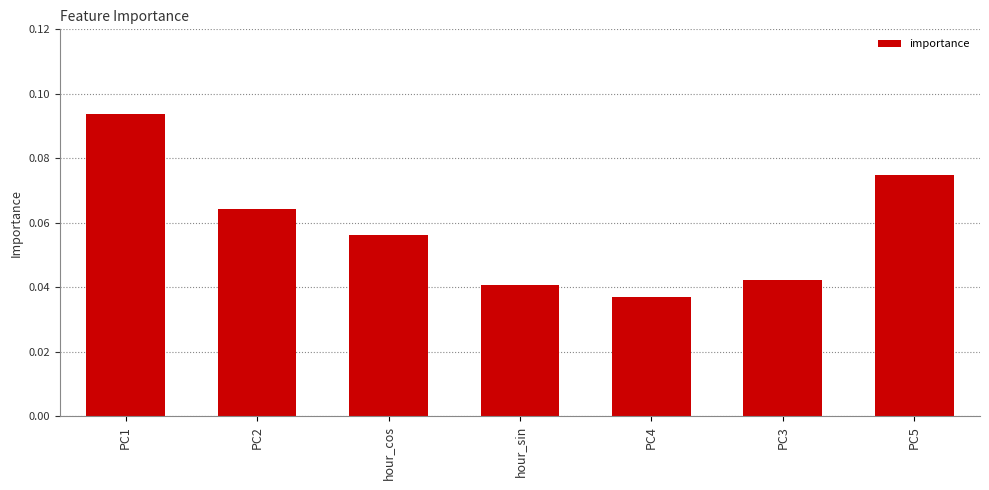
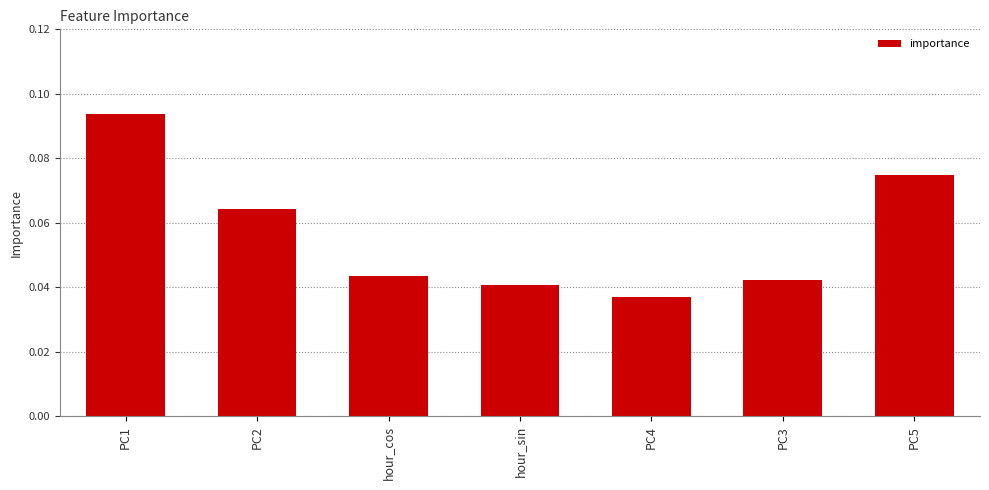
  {
    "PC1": 0.094,
    "PC2": 0.064,
-   "hour_cos": 0.056,
+   "hour_cos": 0.043,
    "hour_sin": 0.041,
    "PC4": 0.037,
    "PC3": 0.042,
    "PC5": 0.075
  }
